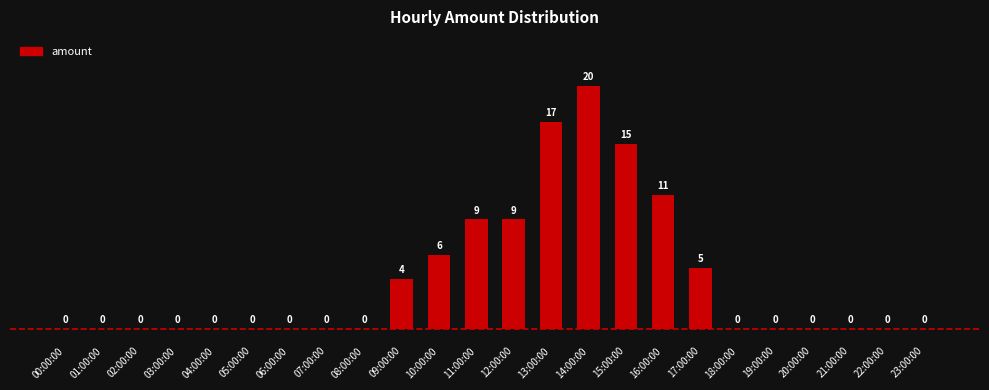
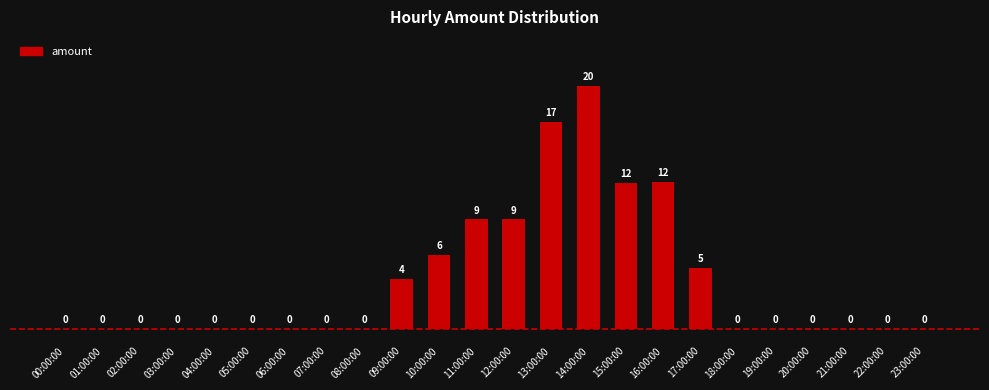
  {
    "00:00:00": 0,
    "01:00:00": 0,
    "02:00:00": 0,
    "03:00:00": 0,
    "04:00:00": 0,
    "05:00:00": 0,
    "06:00:00": 0,
    "07:00:00": 0,
    "08:00:00": 0,
    "09:00:00": 4,
    "10:00:00": 6,
    "11:00:00": 9,
    "12:00:00": 9,
    "13:00:00": 17,
    "14:00:00": 20,
-   "15:00:00": 15,
-   "16:00:00": 11,
+   "15:00:00": 12,
+   "16:00:00": 12,
    "17:00:00": 5,
    "18:00:00": 0,
    "19:00:00": 0,
    "20:00:00": 0,
    "21:00:00": 0,
    "22:00:00": 0,
    "23:00:00": 0
  }
